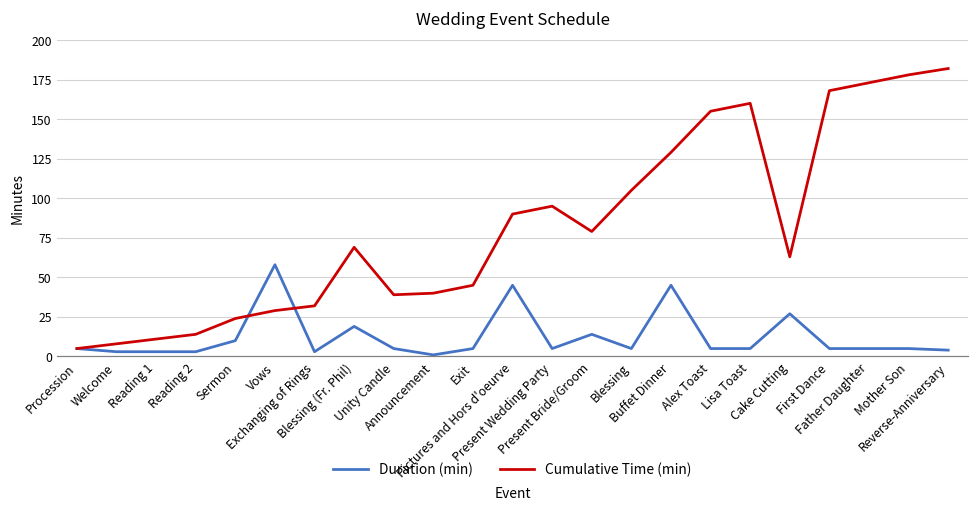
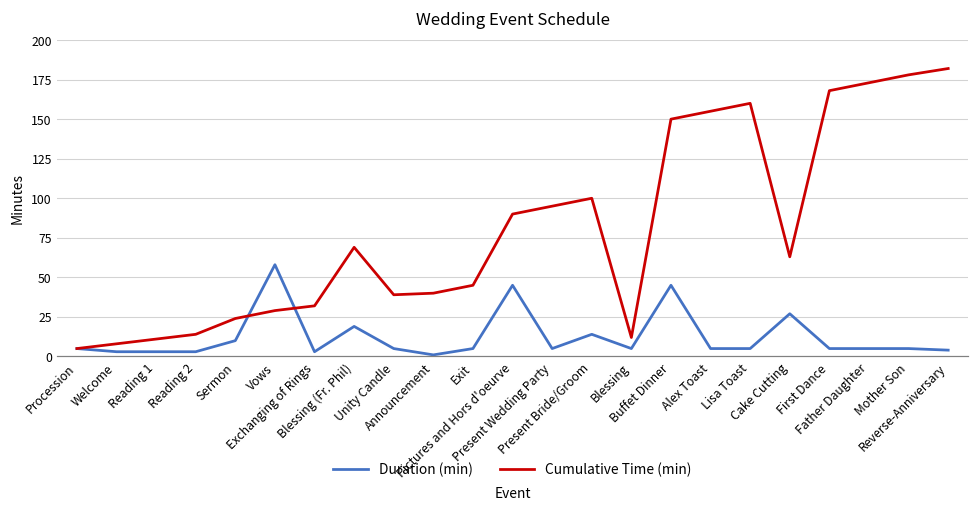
  {
    "Duration (min)": {
      "Welcome": 3,
      "Reading 1": 3,
      "Reading 2": 3,
      "Sermon": 10,
      "Vows": 58,
      "Exchanging of Rings": 3,
      "Blessing (Fr. Phil)": 19,
      "Unity Candle": 5,
      "Announcement": 1,
      "Exit": 5,
      "Pictures and Hors d'oeurve": 45,
      "Present Wedding Party": 5,
      "Present Bride/Groom": 14,
      "Blessing": 5,
      "Buffet Dinner": 45,
      "Alex Toast": 5,
      "Lisa Toast": 5,
      "Cake Cutting": 27,
      "First Dance": 5,
      "Father Daughter": 5,
      "Mother Son": 5,
      "Reverse-Anniversary": 4
    },
    "Cumulative Time (min)": {
      "Welcome": 8,
      "Reading 1": 11,
      "Reading 2": 14,
      "Sermon": 24,
      "Vows": 29,
      "Exchanging of Rings": 32,
      "Blessing (Fr. Phil)": 69,
      "Unity Candle": 39,
      "Announcement": 40,
      "Exit": 45,
      "Pictures and Hors d'oeurve": 90,
      "Present Wedding Party": 95,
-     "Present Bride/Groom": 79,
-     "Blessing": 105,
-     "Buffet Dinner": 129,
+     "Present Bride/Groom": 100,
+     "Blessing": 12,
+     "Buffet Dinner": 150,
      "Alex Toast": 155,
      "Lisa Toast": 160,
      "Cake Cutting": 63,
      "First Dance": 168,
      "Father Daughter": 173,
      "Mother Son": 178,
      "Reverse-Anniversary": 182
    }
  }
